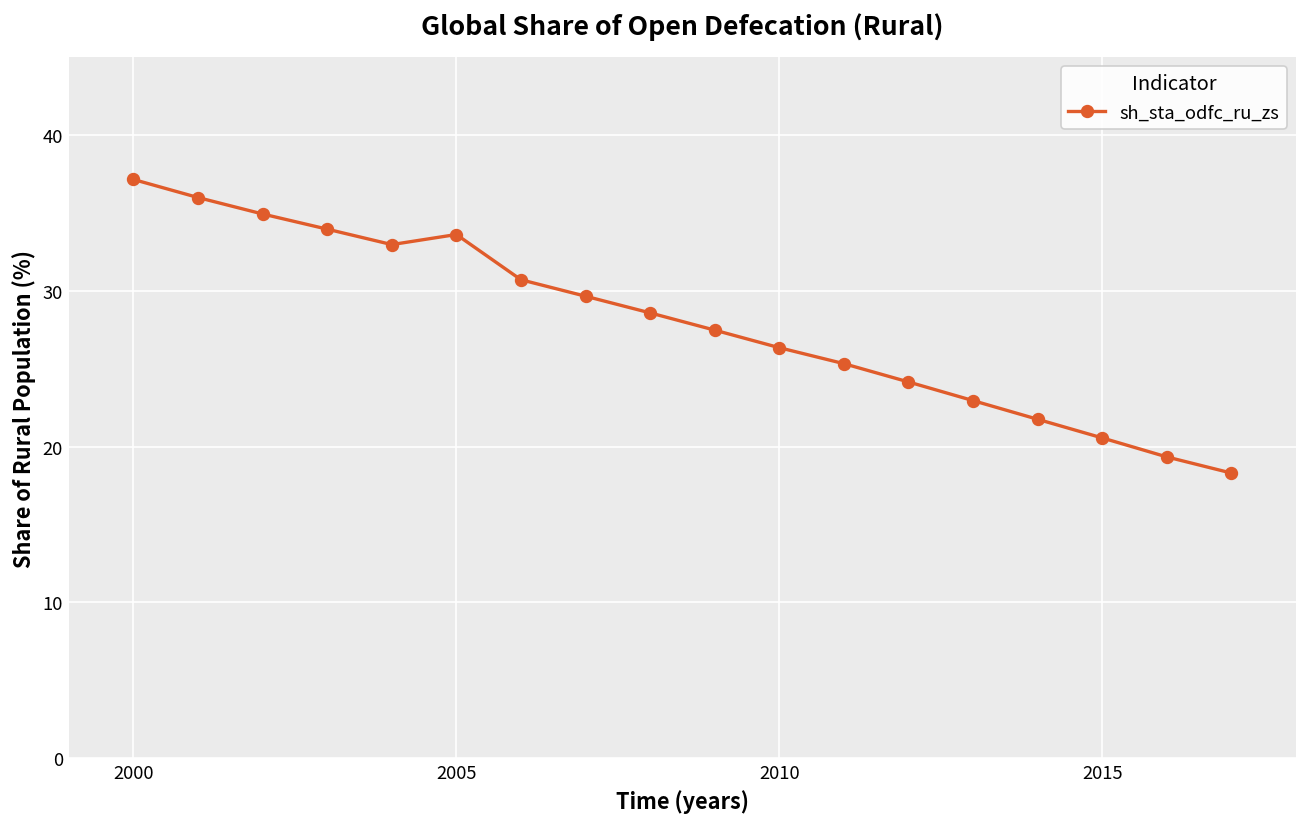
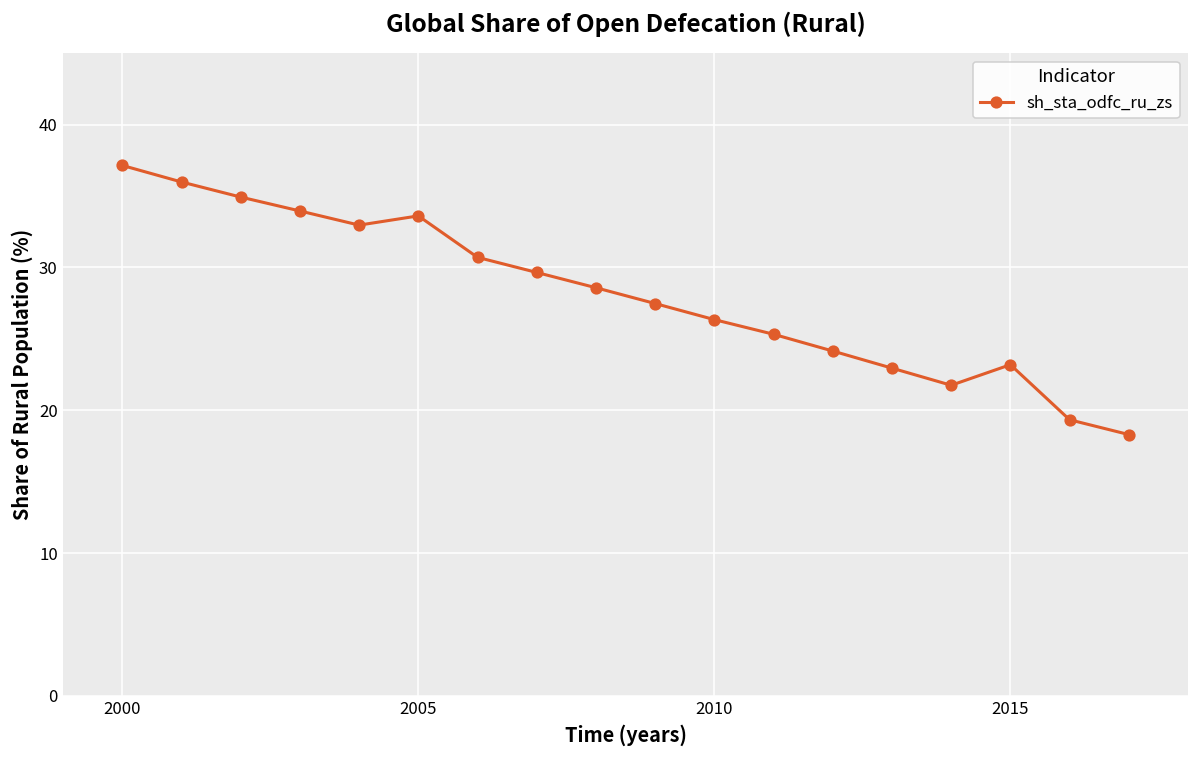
  {
    "2000": 37.1,
    "2005": 33.6,
    "2010": 26.3,
-   "2015": 20.6
+   "2015": 23.2
  }
